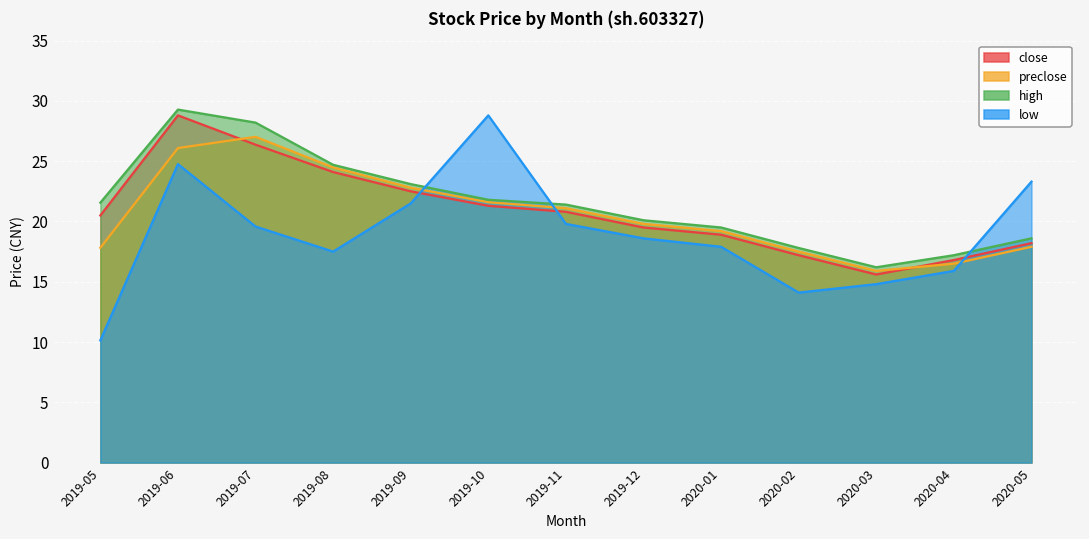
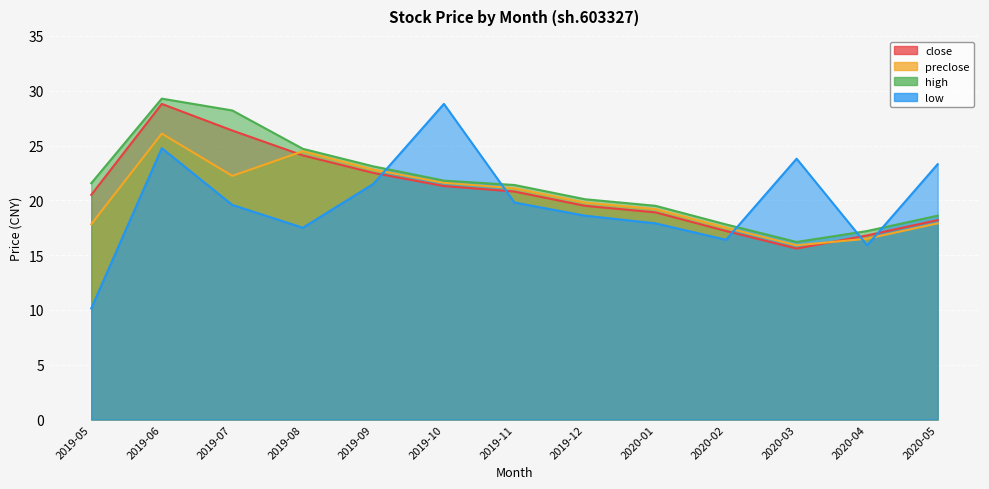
  {
    "close": {
      "2019-05": 20.5,
      "2019-06": 28.8,
      "2019-07": 26.4,
      "2019-08": 24.1,
      "2019-09": 22.5,
      "2019-10": 21.3,
      "2019-11": 20.8,
      "2019-12": 19.5,
      "2020-01": 18.9,
      "2020-02": 17.2,
      "2020-03": 15.6,
      "2020-04": 16.8,
      "2020-05": 18.2
    },
    "preclose": {
      "2019-05": 17.8,
      "2019-06": 26.1,
-     "2019-07": 27.0,
+     "2019-07": 22.2,
      "2019-09": 22.8,
      "2019-11": 21.1,
      "2019-12": 19.8,
      "2020-01": 19.2,
      "2020-02": 17.5,
      "2020-03": 15.9,
      "2020-04": 16.5,
      "2020-05": 17.9
    },
    "high": {
      "2019-05": 21.6,
      "2019-06": 29.3,
      "2019-07": 28.2,
      "2019-09": 23.1,
      "2019-11": 21.4,
      "2019-12": 20.1,
      "2020-01": 19.5,
      "2020-02": 17.8,
      "2020-03": 16.2,
      "2020-04": 17.2,
      "2020-05": 18.6
    },
    "low": {
      "2019-05": 10.1,
      "2019-06": 24.8,
      "2019-07": 19.6,
      "2019-08": 17.5,
      "2019-09": 21.5,
      "2019-10": 28.8,
      "2019-11": 19.8,
      "2019-12": 18.6,
      "2020-01": 17.9,
-     "2020-02": 14.1,
-     "2020-03": 14.8,
+     "2020-02": 16.4,
+     "2020-03": 23.8,
      "2020-04": 15.9,
      "2020-05": 23.3
    }
  }
